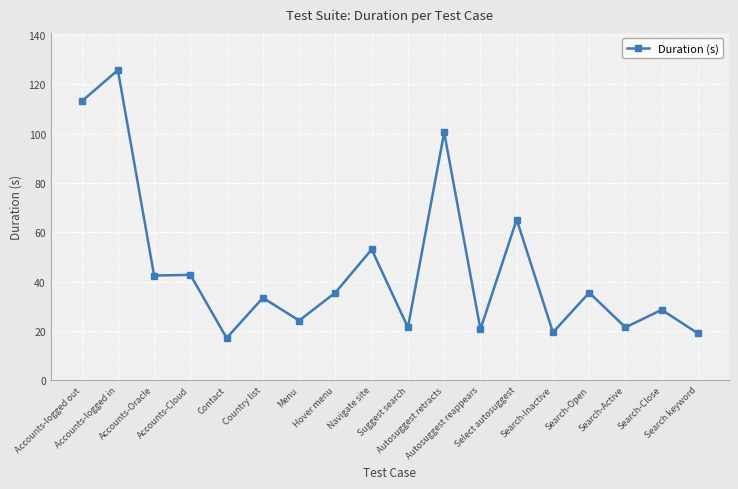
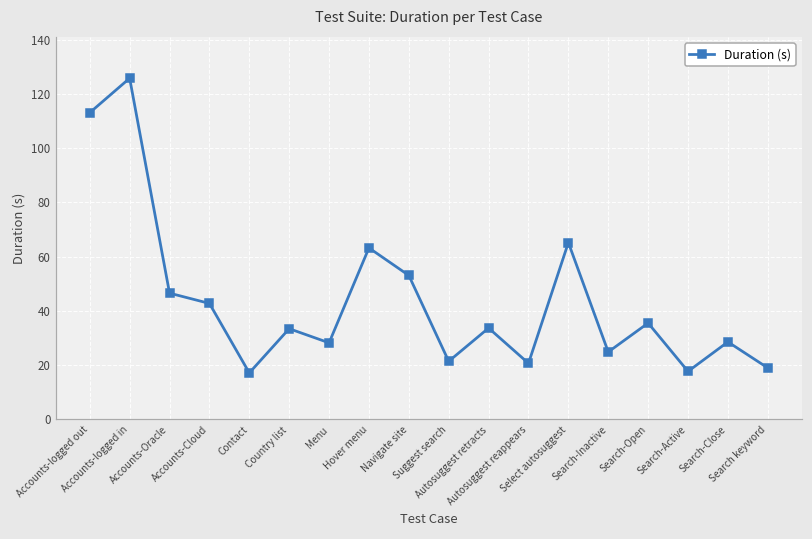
  {
    "Accounts-logged out": 113,
    "Accounts-logged in": 126,
-   "Accounts-Oracle": 42,
+   "Accounts-Oracle": 47,
    "Accounts-Cloud": 43,
    "Contact": 17,
    "Country list": 33,
-   "Menu": 24,
-   "Hover menu": 36,
+   "Menu": 28,
+   "Hover menu": 63,
    "Navigate site": 53,
    "Suggest search": 21,
-   "Autosuggest retracts": 100,
+   "Autosuggest retracts": 34,
    "Autosuggest reappears": 21,
    "Select autosuggest": 65,
-   "Search-Inactive": 19,
+   "Search-Inactive": 25,
    "Search-Open": 36,
-   "Search-Active": 21,
+   "Search-Active": 18,
    "Search-Close": 29,
    "Search keyword": 19
  }
